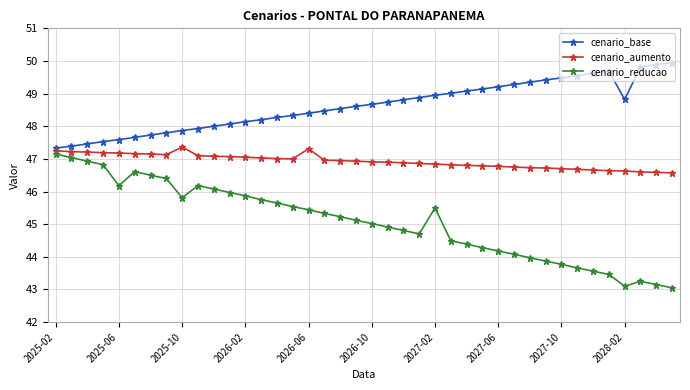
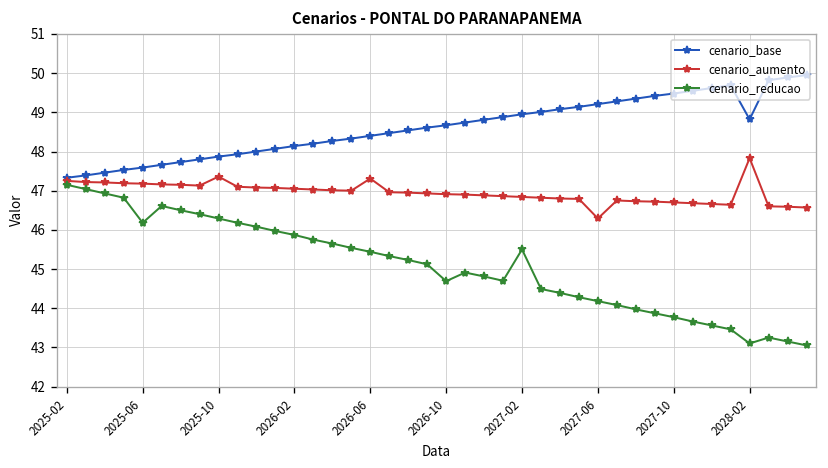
  {
    "cenario_base": {
      "2025-02": 47.3,
      "2025-06": 47.6,
      "2025-10": 47.9,
      "2026-02": 48.1,
      "2026-06": 48.4,
      "2026-10": 48.7,
      "2027-02": 49.0,
      "2027-06": 49.2,
      "2028-02": 48.8
    },
    "cenario_aumento": {
      "2025-02": 47.3,
      "2025-06": 47.2,
      "2025-10": 47.4,
      "2026-02": 47.1,
      "2026-06": 47.3,
      "2026-10": 46.9,
      "2027-02": 46.8,
-     "2027-06": 46.8,
+     "2027-06": 46.3,
      "2027-10": 46.7,
-     "2028-02": 46.6
+     "2028-02": 47.8
    },
    "cenario_reducao": {
      "2025-02": 47.2,
      "2025-06": 46.2,
-     "2025-10": 45.8,
+     "2025-10": 46.3,
      "2026-02": 45.9,
      "2026-06": 45.4,
-     "2026-10": 45.0,
+     "2026-10": 44.7,
      "2027-02": 45.5,
      "2027-06": 44.2,
      "2027-10": 43.8,
      "2028-02": 43.1
    }
  }
